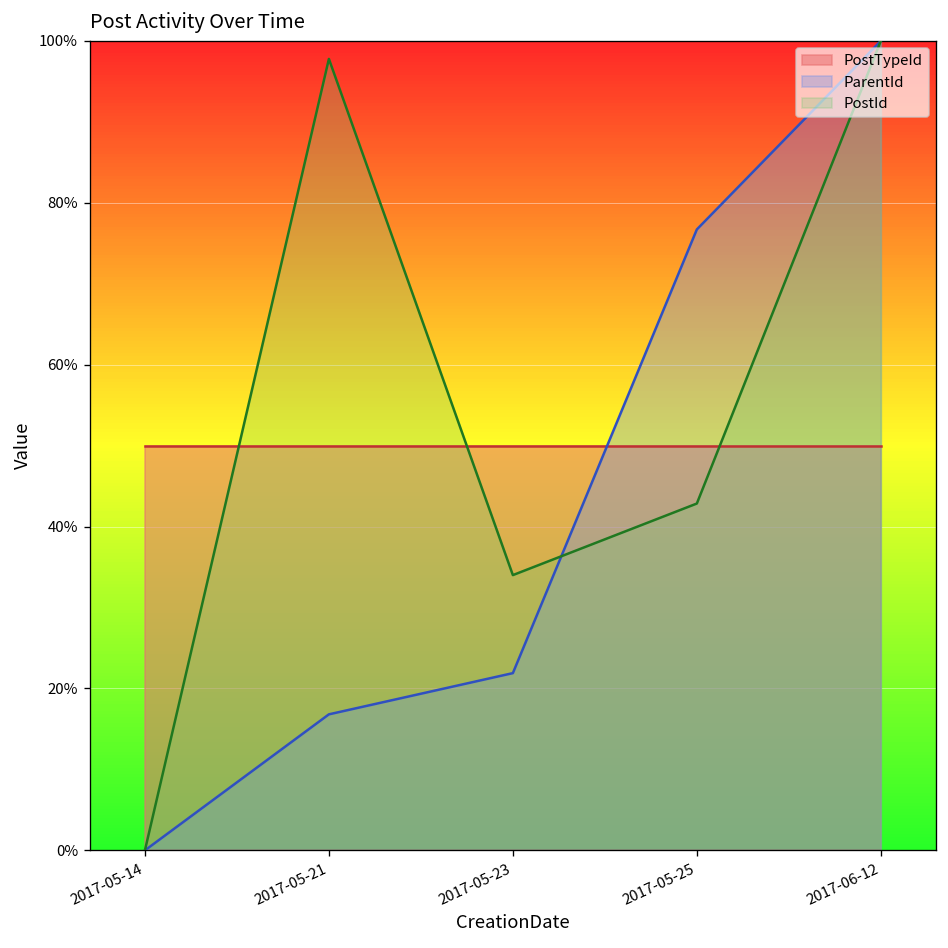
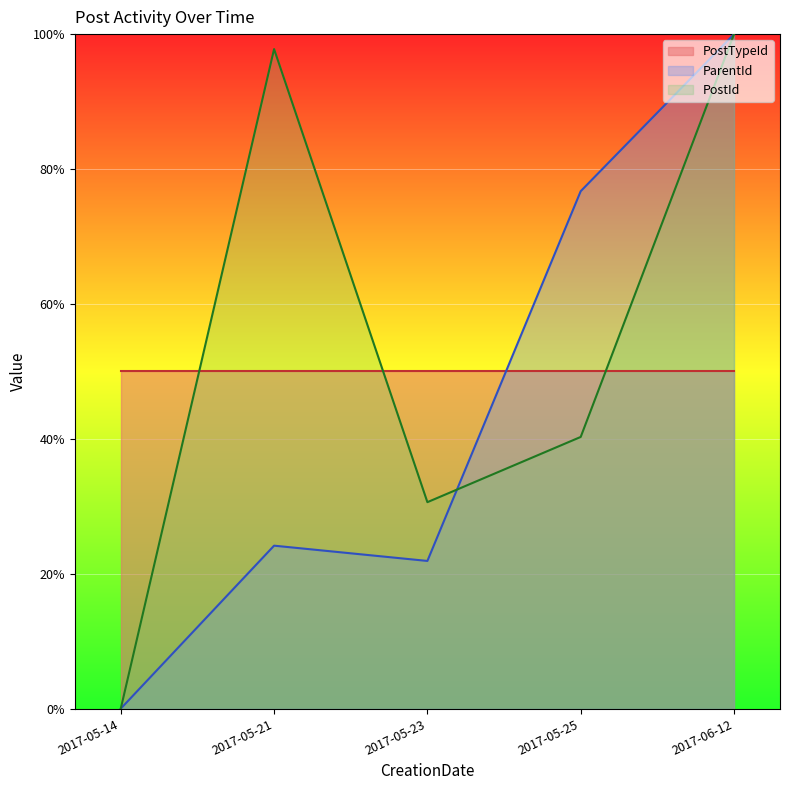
  {
    "PostTypeId": {
      "2017-05-14": "50%",
      "2017-05-21": "50%",
      "2017-05-23": "50%",
      "2017-05-25": "50%",
      "2017-06-12": "50%"
    },
    "ParentId": {
-     "2017-05-21": "17%",
+     "2017-05-21": "24%",
      "2017-05-23": "22%",
      "2017-05-25": "77%"
    },
    "PostId": {
      "2017-05-21": "98%",
-     "2017-05-23": "34%",
-     "2017-05-25": "43%"
+     "2017-05-23": "31%",
+     "2017-05-25": "40%"
    }
  }
